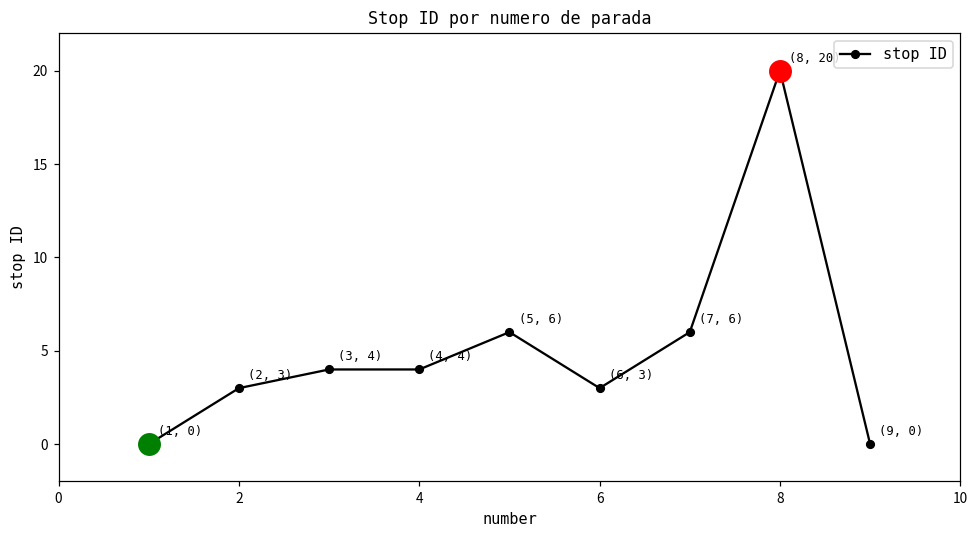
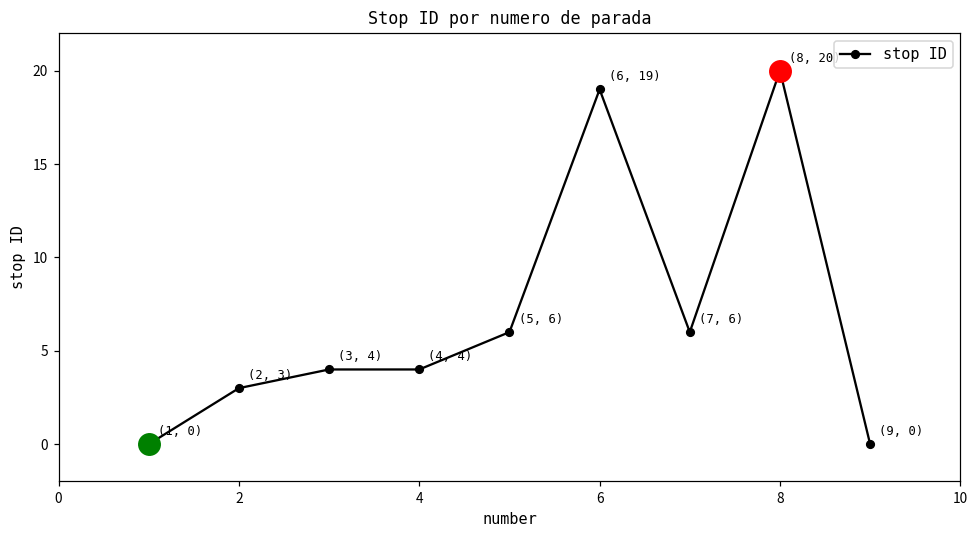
  {
    "stop ID": {
      "2": "3",
      "4": "(4, 4)",
-     "6": "3"
+     "6": "19"
    }
  }
